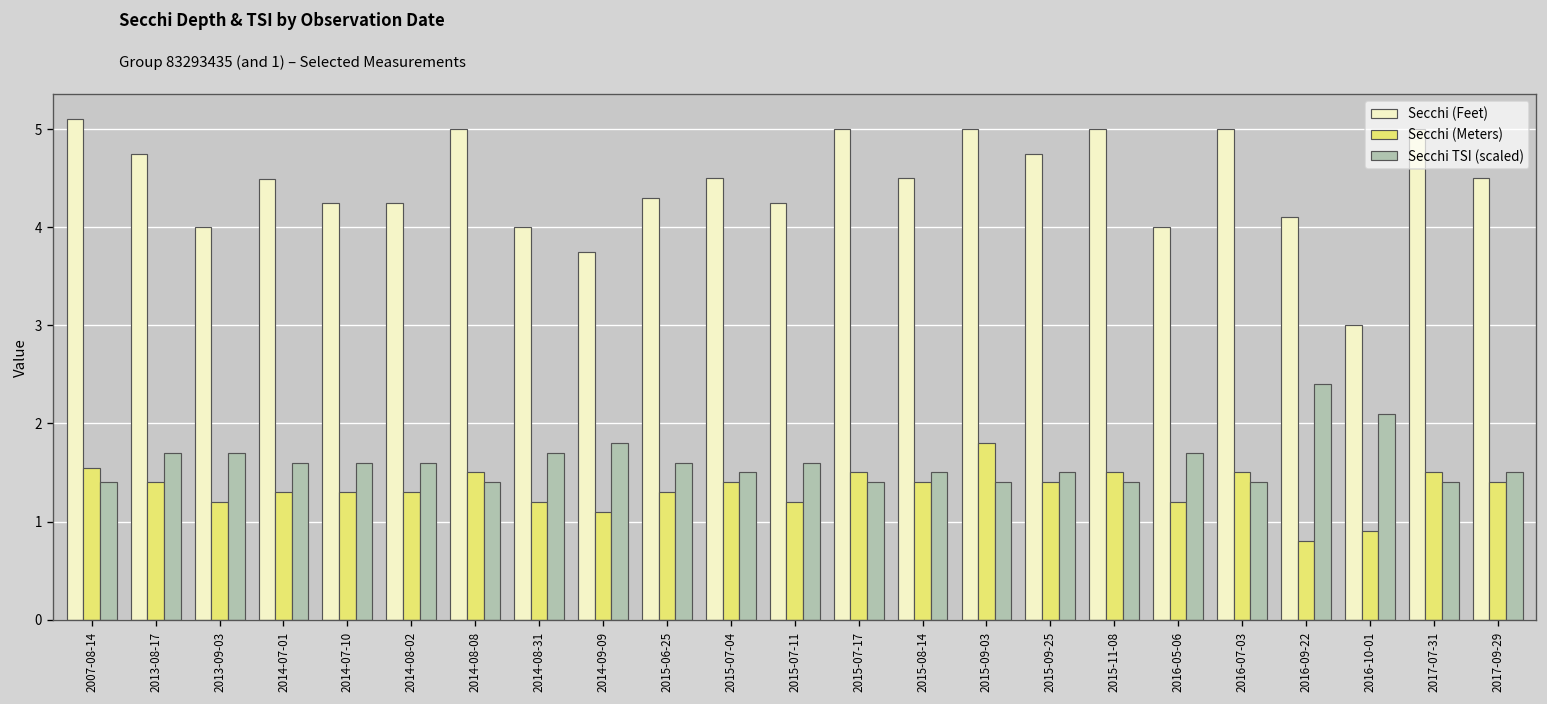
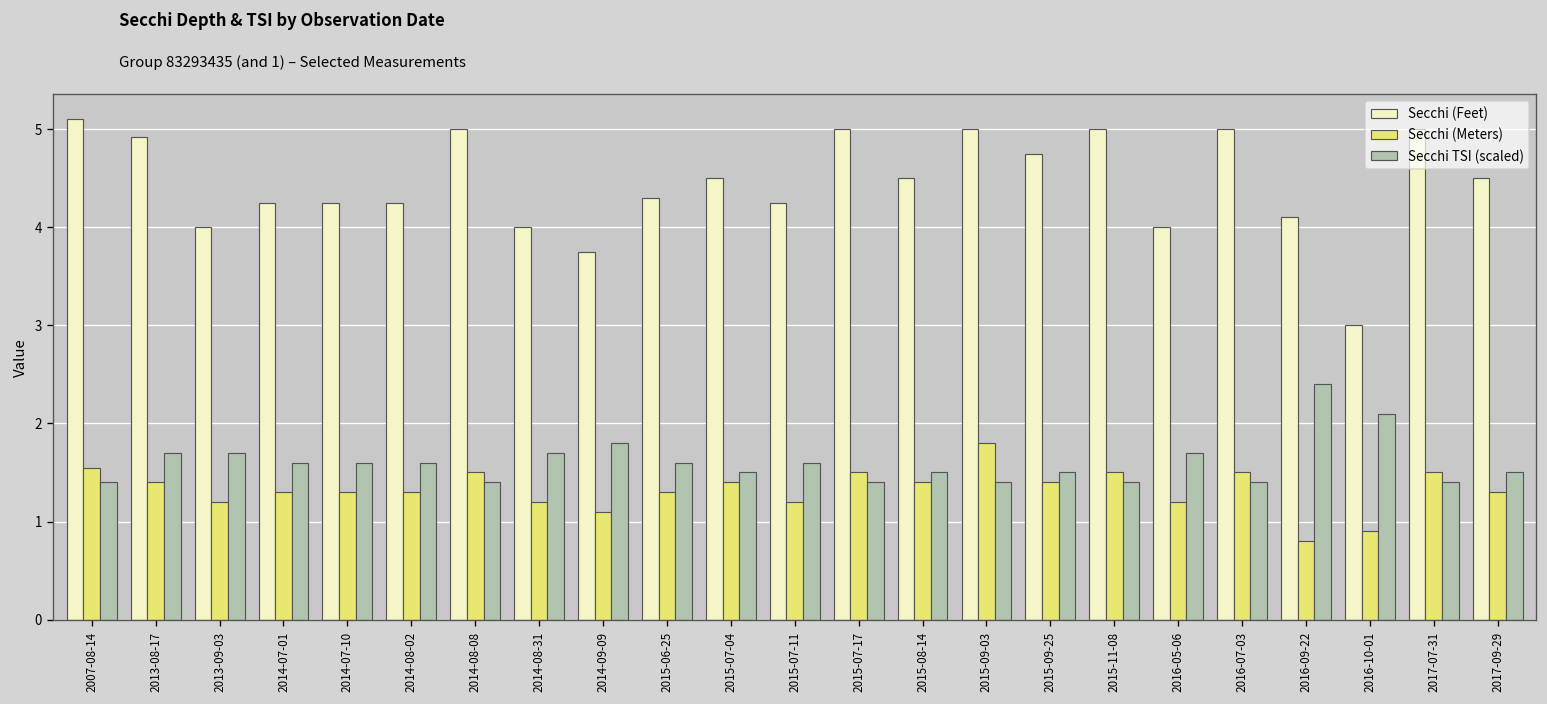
  {
    "Secchi (Feet)": {
      "2007-08-14": 5.1,
-     "2013-08-17": 4.8,
+     "2013-08-17": 4.9,
      "2013-09-03": 4.0,
-     "2014-07-01": 4.5,
+     "2014-07-01": 4.3,
      "2014-07-10": 4.3,
      "2014-08-02": 4.3,
      "2014-08-08": 5.0,
      "2014-08-31": 4.0,
      "2014-09-09": 3.8,
      "2015-06-25": 4.3,
      "2015-07-04": 4.5,
      "2015-07-11": 4.3,
      "2015-07-17": 5.0,
      "2015-08-14": 4.5,
      "2015-09-03": 5.0,
      "2015-09-25": 4.8,
      "2015-11-08": 5.0,
      "2016-05-06": 4.0,
      "2016-07-03": 5.0,
      "2016-09-22": 4.1,
      "2016-10-01": 3.0,
      "2017-09-29": 4.5
    },
    "Secchi (Meters)": {
      "2007-08-14": 1.6,
      "2013-08-17": 1.4,
      "2013-09-03": 1.2,
      "2014-07-01": 1.3,
      "2014-07-10": 1.3,
      "2014-08-02": 1.3,
      "2014-08-08": 1.5,
      "2014-08-31": 1.2,
      "2014-09-09": 1.1,
      "2015-06-25": 1.3,
      "2015-07-04": 1.4,
      "2015-07-11": 1.2,
      "2015-07-17": 1.5,
      "2015-08-14": 1.4,
      "2015-09-03": 1.8,
      "2015-09-25": 1.4,
      "2015-11-08": 1.5,
      "2016-05-06": 1.2,
      "2016-07-03": 1.5,
      "2016-09-22": 0.8,
      "2016-10-01": 0.9,
      "2017-07-31": 1.5,
-     "2017-09-29": 1.4
+     "2017-09-29": 1.3
    },
    "Secchi TSI (scaled)": {
      "2007-08-14": 1.4,
      "2013-08-17": 1.7,
      "2013-09-03": 1.7,
      "2014-07-01": 1.6,
      "2014-07-10": 1.6,
      "2014-08-02": 1.6,
      "2014-08-08": 1.4,
      "2014-08-31": 1.7,
      "2014-09-09": 1.8,
      "2015-06-25": 1.6,
      "2015-07-04": 1.5,
      "2015-07-11": 1.6,
      "2015-07-17": 1.4,
      "2015-08-14": 1.5,
      "2015-09-03": 1.4,
      "2015-09-25": 1.5,
      "2015-11-08": 1.4,
      "2016-05-06": 1.7,
      "2016-07-03": 1.4,
      "2016-09-22": 2.4,
      "2016-10-01": 2.1,
      "2017-07-31": 1.4,
      "2017-09-29": 1.5
    }
  }
